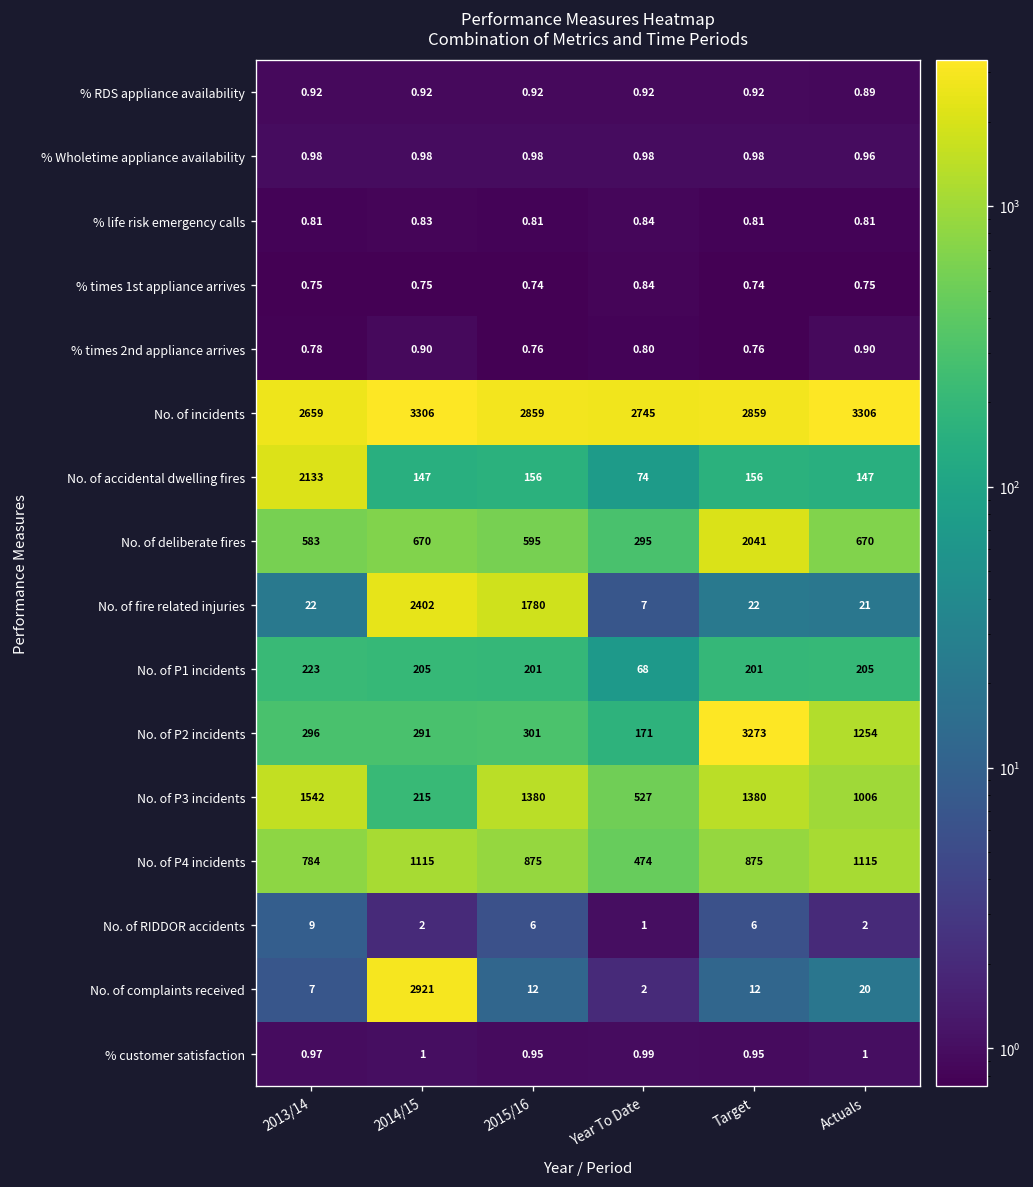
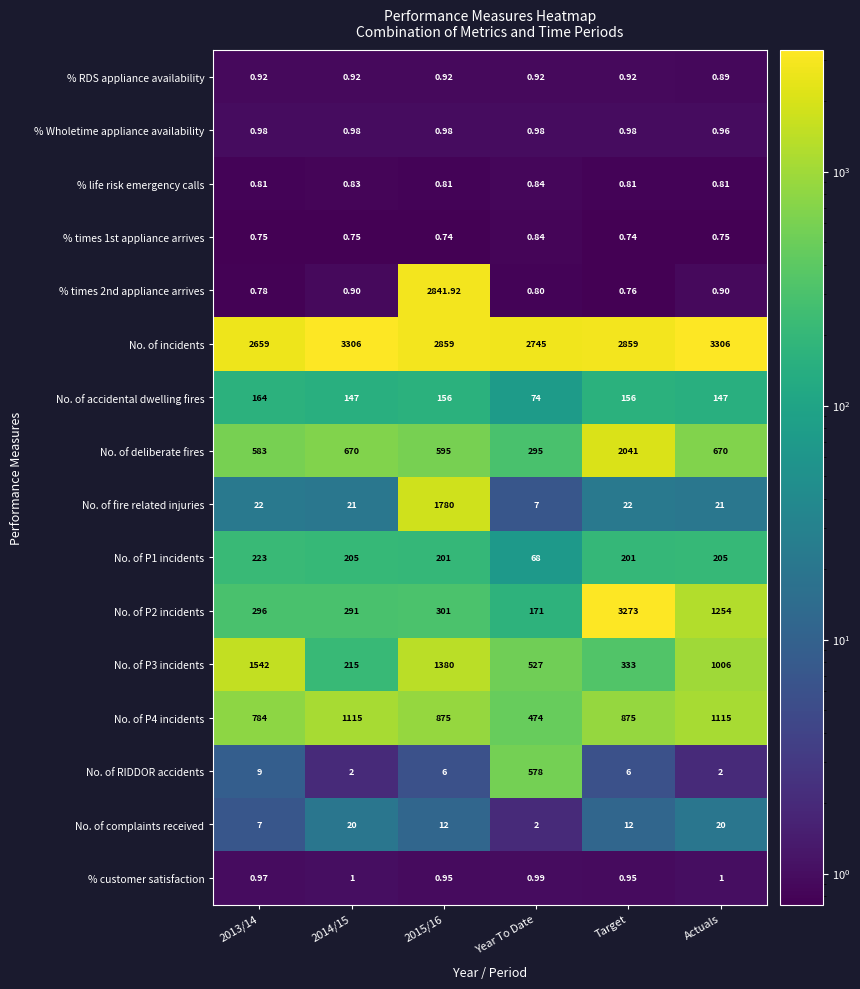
  {
    "% RDS appliance availability": {
      "2013/14": 0.92,
      "2014/15": 0.92,
      "2015/16": 0.92,
      "Year To Date": 0.92,
      "Target": 0.92,
      "Actuals": 0.89
    },
    "% Wholetime appliance availability": {
      "2013/14": 0.98,
      "2014/15": 0.98,
      "2015/16": 0.98,
      "Year To Date": 0.98,
      "Target": 0.98,
      "Actuals": 0.96
    },
    "% life risk emergency calls": {
      "2013/14": 0.81,
      "2014/15": 0.83,
      "2015/16": 0.81,
      "Year To Date": 0.84,
      "Target": 0.81,
      "Actuals": 0.81
    },
    "% times 1st appliance arrives": {
      "2013/14": 0.75,
      "2014/15": 0.75,
      "2015/16": 0.74,
      "Year To Date": 0.84,
      "Target": 0.74,
      "Actuals": 0.75
    },
    "% times 2nd appliance arrives": {
      "2013/14": 0.78,
      "2014/15": 0.90,
-     "2015/16": 0.76,
+     "2015/16": 2841.92,
      "Year To Date": 0.80,
      "Target": 0.76,
      "Actuals": 0.90
    },
    "No. of incidents": {
      "2013/14": 2659,
      "2014/15": 3306,
      "2015/16": 2859,
      "Year To Date": 2745,
      "Target": 2859,
      "Actuals": 3306
    },
    "No. of accidental dwelling fires": {
-     "2013/14": 2133,
+     "2013/14": 164,
      "2014/15": 147,
      "2015/16": 156,
      "Year To Date": 74,
      "Target": 156,
      "Actuals": 147
    },
    "No. of deliberate fires": {
      "2013/14": 583,
      "2014/15": 670,
      "2015/16": 595,
      "Year To Date": 295,
      "Target": 2041,
      "Actuals": 670
    },
    "No. of fire related injuries": {
      "2013/14": 22,
-     "2014/15": 2402,
+     "2014/15": 21,
      "2015/16": 1780,
      "Year To Date": 7,
      "Target": 22,
      "Actuals": 21
    },
    "No. of P1 incidents": {
      "2013/14": 223,
      "2014/15": 205,
      "2015/16": 201,
      "Year To Date": 68,
      "Target": 201,
      "Actuals": 205
    },
    "No. of P2 incidents": {
      "2013/14": 296,
      "2014/15": 291,
      "2015/16": 301,
      "Year To Date": 171,
      "Target": 3273,
      "Actuals": 1254
    },
    "No. of P3 incidents": {
      "2013/14": 1542,
      "2014/15": 215,
      "2015/16": 1380,
      "Year To Date": 527,
-     "Target": 1380,
+     "Target": 333,
      "Actuals": 1006
    },
    "No. of P4 incidents": {
      "2013/14": 784,
      "2014/15": 1115,
      "2015/16": 875,
      "Year To Date": 474,
      "Target": 875,
      "Actuals": 1115
    },
    "No. of RIDDOR accidents": {
      "2013/14": 9,
      "2014/15": 2,
      "2015/16": 6,
-     "Year To Date": 1,
+     "Year To Date": 578,
      "Target": 6,
      "Actuals": 2
    },
    "No. of complaints received": {
      "2013/14": 7,
-     "2014/15": 2921,
+     "2014/15": 20,
      "2015/16": 12,
      "Year To Date": 2,
      "Target": 12,
      "Actuals": 20
    },
    "% customer satisfaction": {
      "2013/14": 0.97,
      "2014/15": 1,
      "2015/16": 0.95,
      "Year To Date": 0.99,
      "Target": 0.95,
      "Actuals": 1
    }
  }
